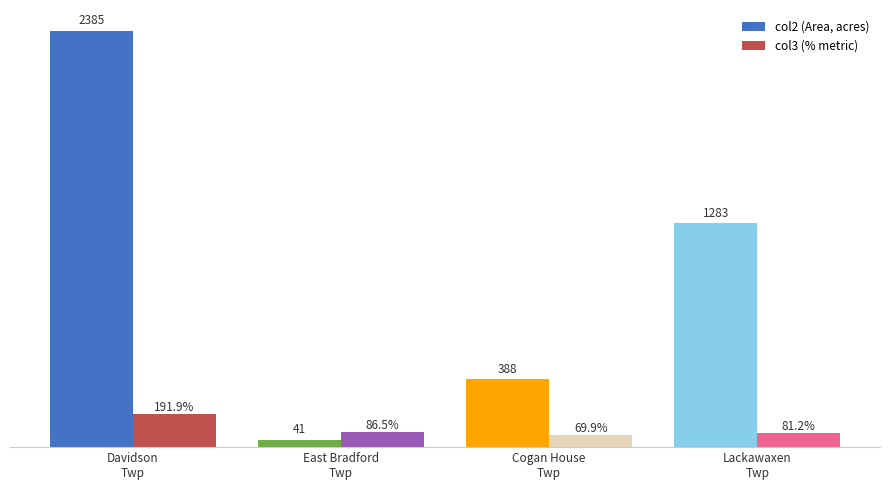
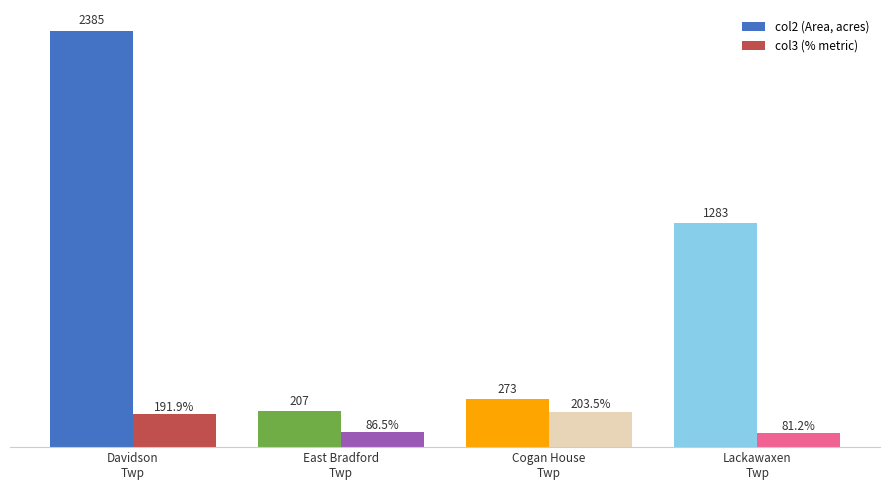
  {
    "col2 (Area, acres)": {
      "Davidson Twp": "2385",
-     "East Bradford Twp": "41",
-     "Cogan House Twp": "388",
+     "East Bradford Twp": "207",
+     "Cogan House Twp": "273",
      "Lackawaxen Twp": "1283"
    },
    "col3 (% metric)": {
      "Davidson Twp": "191.9%",
      "East Bradford Twp": "86.5%",
-     "Cogan House Twp": "69.9%",
+     "Cogan House Twp": "203.5%",
      "Lackawaxen Twp": "81.2%"
    }
  }
